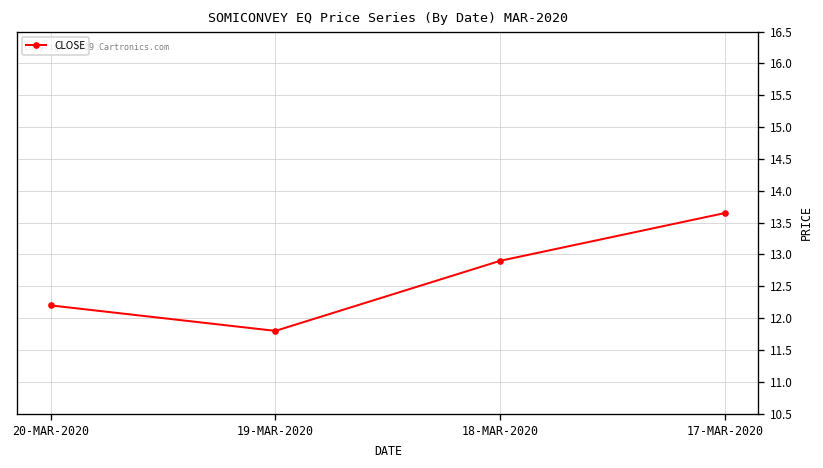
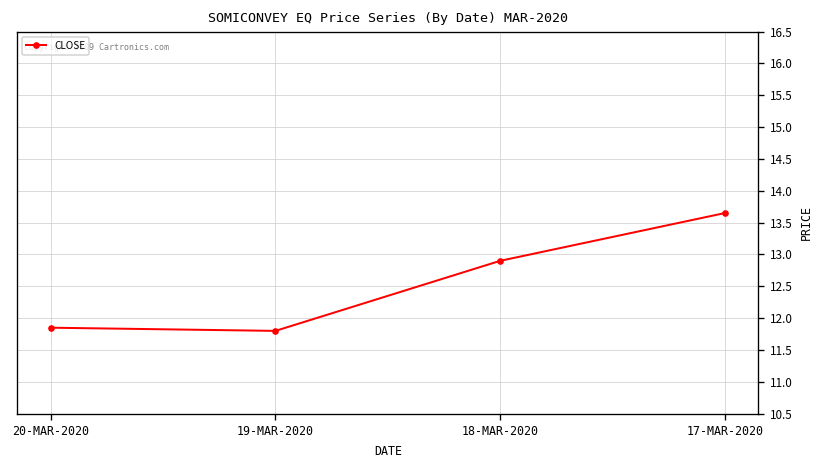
  {
-   "20-MAR-2020": 12.2,
+   "20-MAR-2020": 11.9,
    "19-MAR-2020": 11.8,
    "18-MAR-2020": 12.9,
    "17-MAR-2020": 13.7
  }
